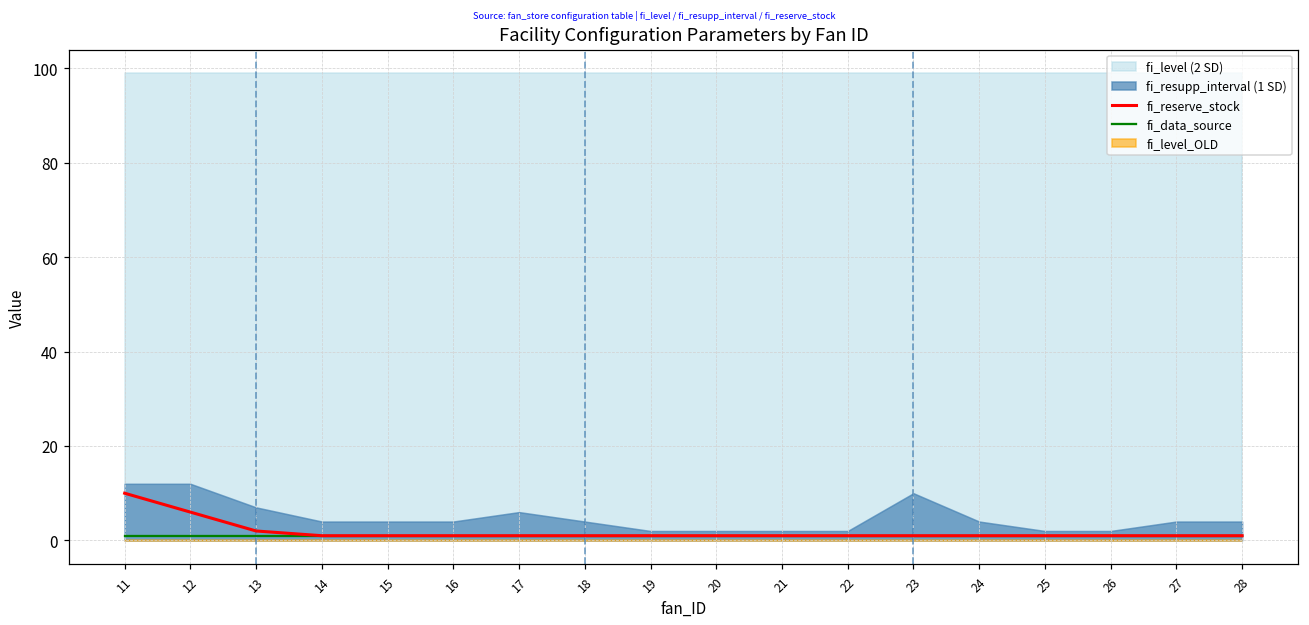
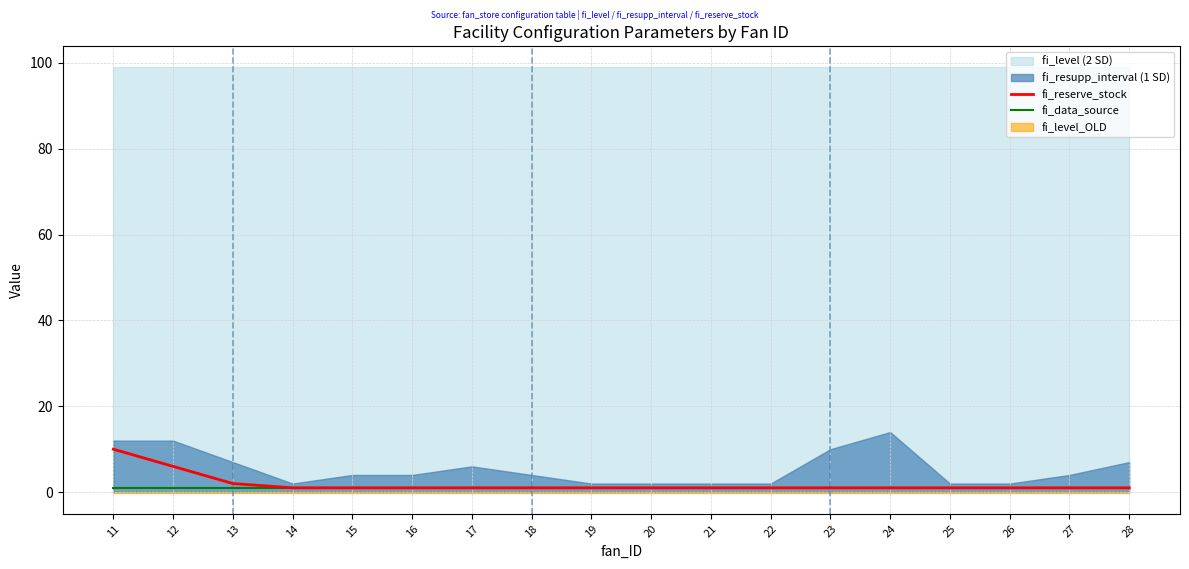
  {
    "fi_reserve_stock": {
      "11": 10,
      "12": 6,
      "13": 2
    },
    "fi_level (2 SD)": {
      "11": 99,
      "12": 99,
      "13": 99,
      "14": 99,
      "15": 99,
      "16": 99,
      "17": 99,
      "18": 99,
      "19": 99,
      "20": 99,
      "21": 99,
      "22": 99,
      "23": 99,
      "24": 99,
      "25": 99
    },
    "fi_data_source": {
      "11": 1,
      "12": 1,
      "13": 1
    },
    "fi_resupp_interval (1 SD)": {
      "11": 12,
      "12": 12,
      "13": 7,
-     "14": 4,
+     "14": 2,
      "15": 4,
      "16": 4,
      "17": 6,
      "18": 4,
      "19": 2,
      "20": 2,
      "21": 2,
      "22": 2,
      "23": 10,
-     "24": 4,
+     "24": 14,
      "25": 2,
      "26": 2,
      "27": 4,
-     "28": 4
+     "28": 7
    }
  }
